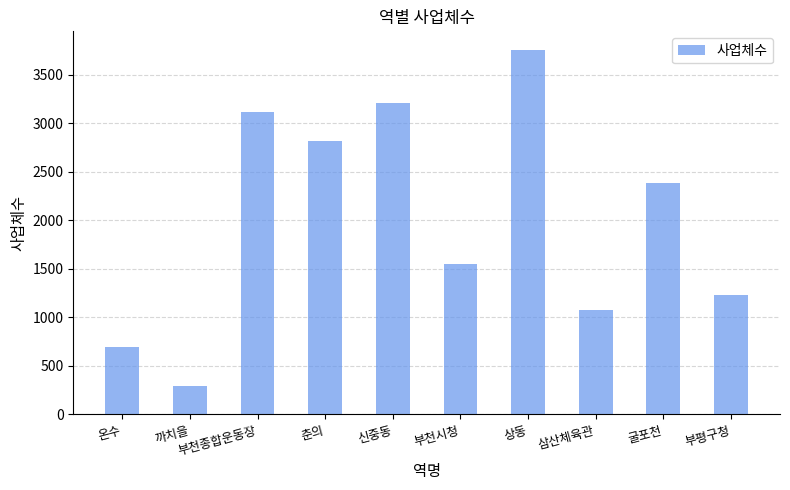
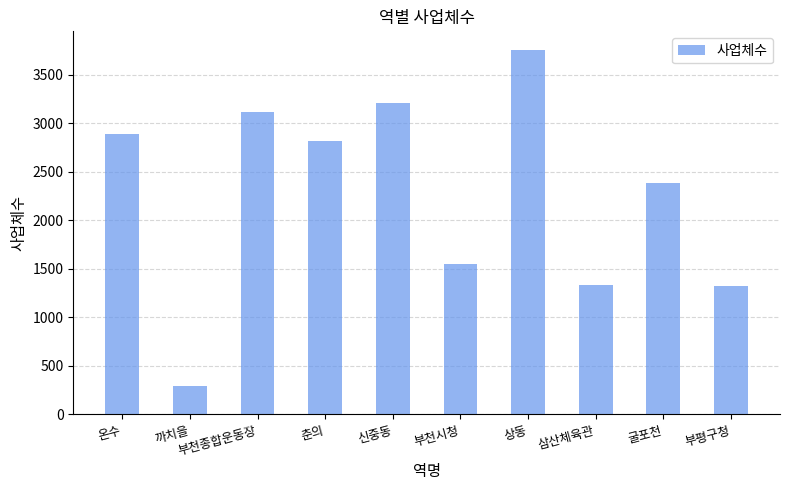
  {
-   "온수": 700,
+   "온수": 2900,
    "까치을": 300,
    "부천종합운동장": 3100,
    "춘의": 2800,
    "신중동": 3200,
    "부천시청": 1500,
    "상동": 3800,
-   "삼산체육관": 1100,
+   "삼산체육관": 1300,
    "굴포천": 2400,
-   "부평구청": 1200
+   "부평구청": 1300
  }
